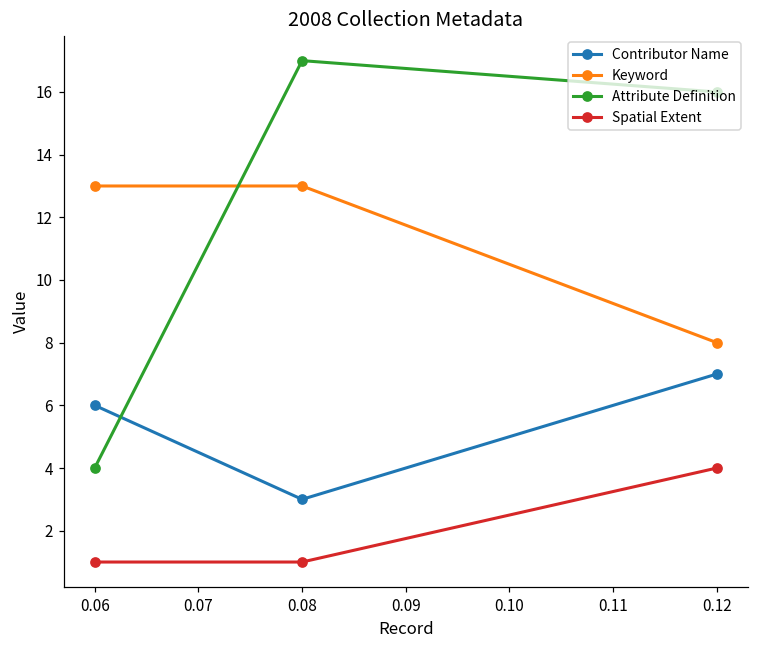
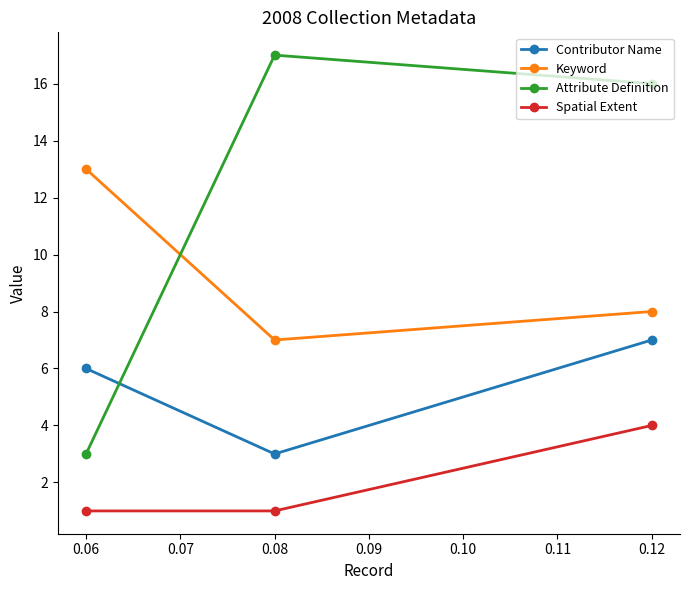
  {
    "Contributor Name": {
      "0.06": 6,
      "0.08": 3,
      "0.12": 7
    },
    "Keyword": {
      "0.06": 13,
-     "0.08": 13,
+     "0.08": 7,
      "0.12": 8
    },
    "Attribute Definition": {
-     "0.06": 4,
+     "0.06": 3,
      "0.08": 17
    },
    "Spatial Extent": {
      "0.06": 1,
      "0.08": 1,
      "0.12": 4
    }
  }
